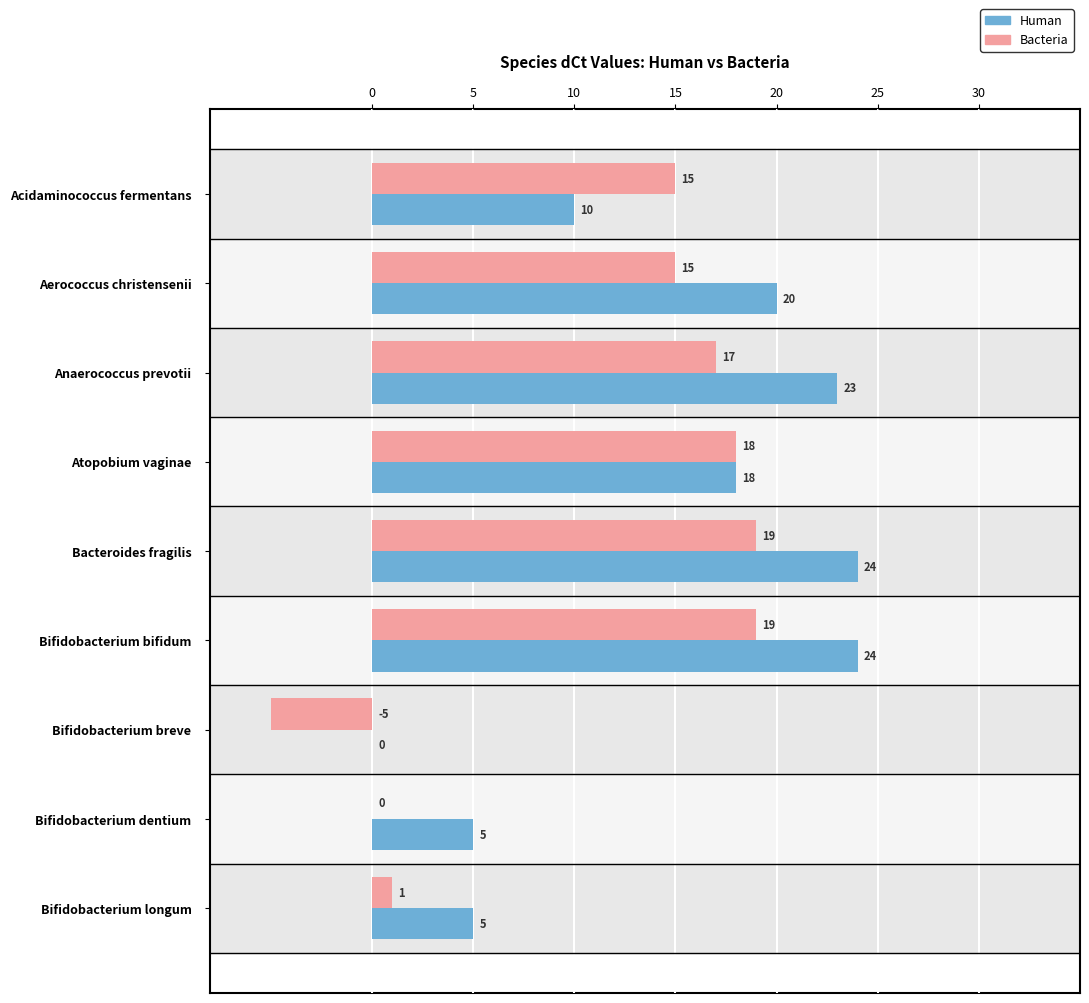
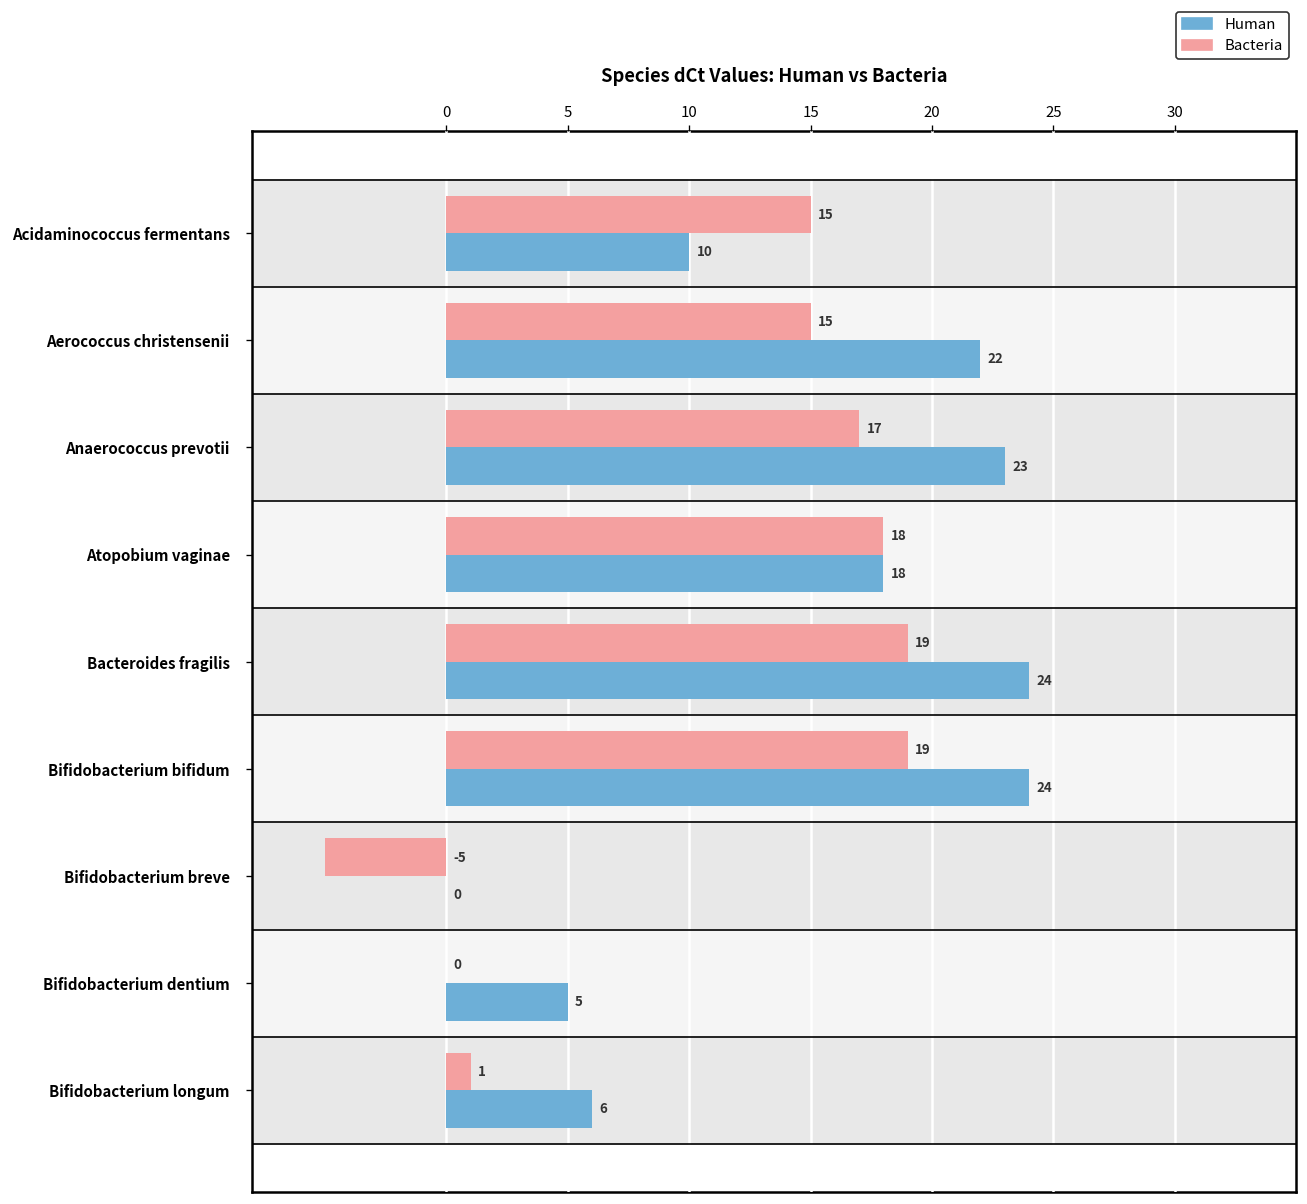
  {
    "Human": {
      "Acidaminococcus fermentans": 10,
-     "Aerococcus christensenii": 20,
+     "Aerococcus christensenii": 22,
      "Anaerococcus prevotii": 23,
      "Atopobium vaginae": 18,
      "Bacteroides fragilis": 24,
      "Bifidobacterium bifidum": 24,
      "Bifidobacterium breve": 0,
      "Bifidobacterium dentium": 5,
-     "Bifidobacterium longum": 5
+     "Bifidobacterium longum": 6
    },
    "Bacteria": {
      "Acidaminococcus fermentans": 15,
      "Aerococcus christensenii": 15,
      "Anaerococcus prevotii": 17,
      "Atopobium vaginae": 18,
      "Bacteroides fragilis": 19,
      "Bifidobacterium bifidum": 19,
      "Bifidobacterium dentium": 0,
      "Bifidobacterium longum": 1
    }
  }
